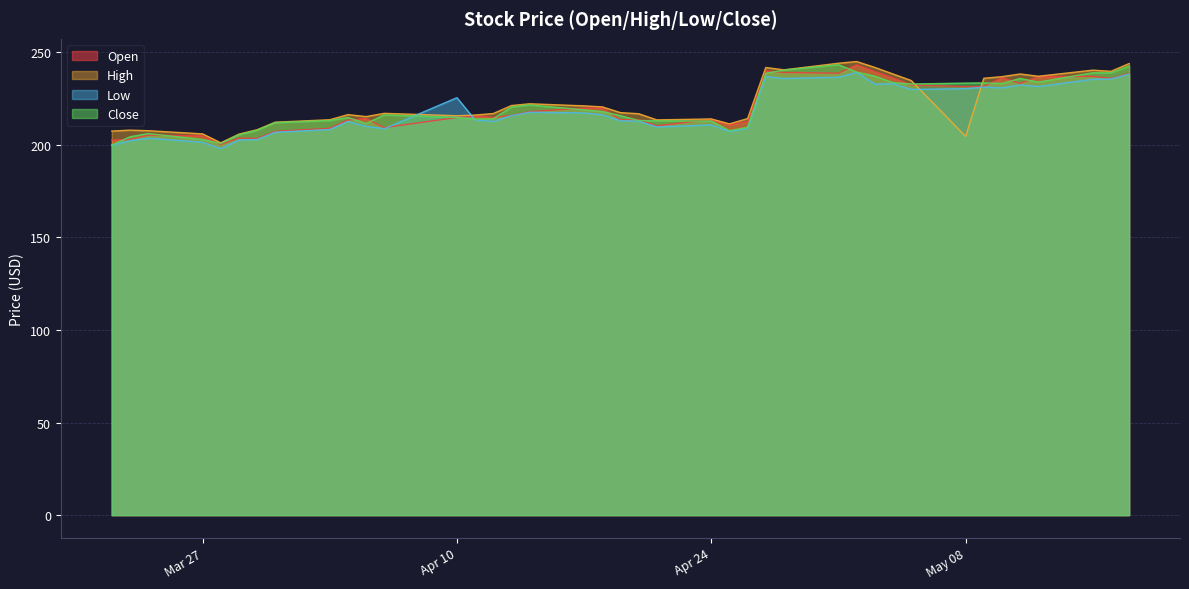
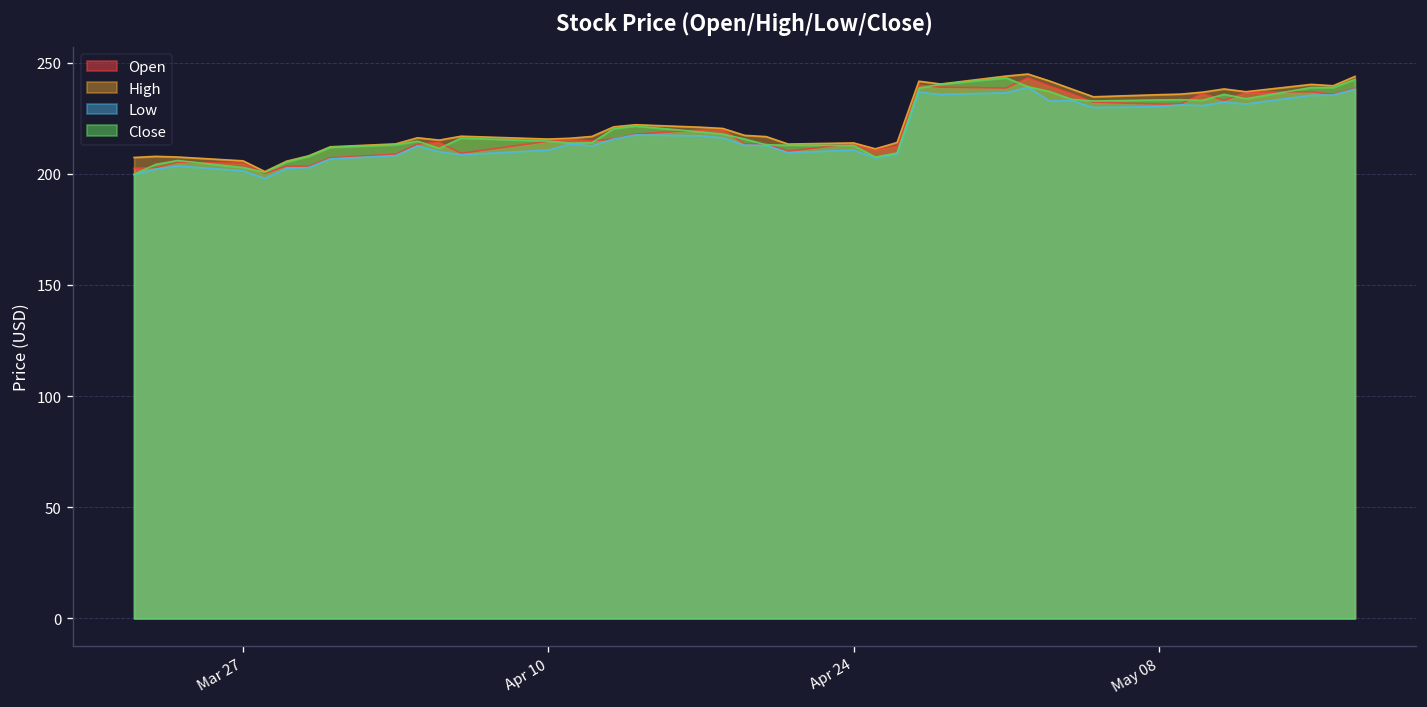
  {
    "High": {
-     "May 08": 204
+     "May 08": 236
    },
    "Low": {
      "Mar 27": 201,
-     "Apr 10": 225,
+     "Apr 10": 211,
      "Apr 24": 211
    },
    "Close": {
      "Mar 27": 203,
      "May 08": 233
    }
  }
